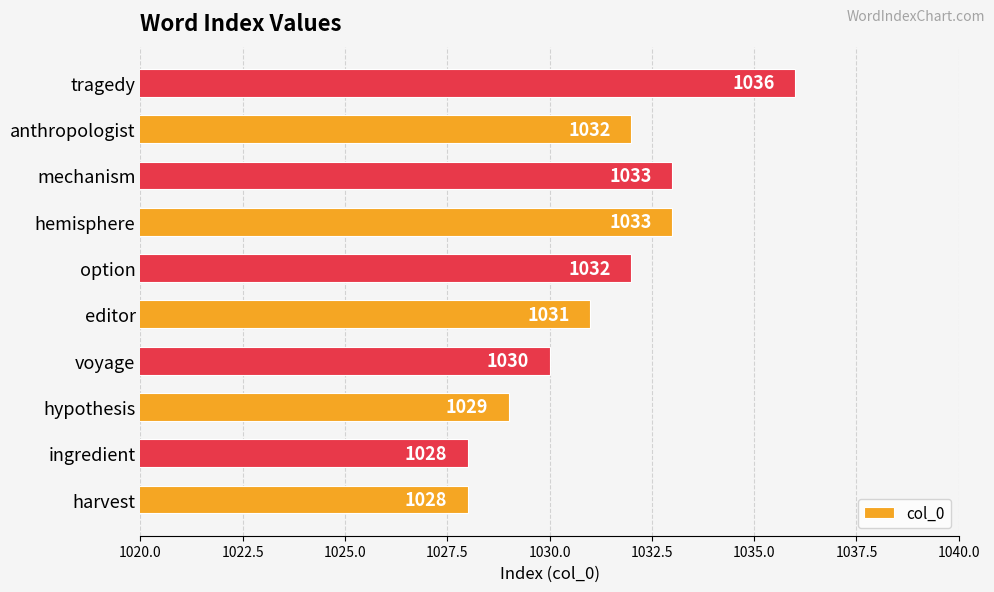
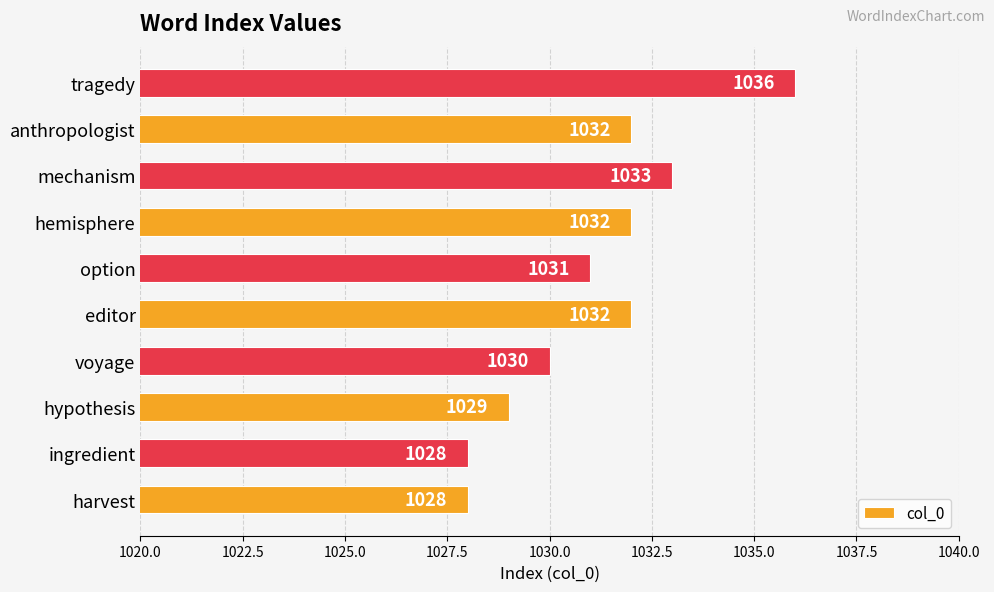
  {
    "tragedy": 1036,
    "anthropologist": 1032,
    "mechanism": 1033,
-   "hemisphere": 1033,
-   "option": 1032,
-   "editor": 1031,
+   "hemisphere": 1032,
+   "option": 1031,
+   "editor": 1032,
    "voyage": 1030,
    "hypothesis": 1029,
    "ingredient": 1028,
    "harvest": 1028
  }
